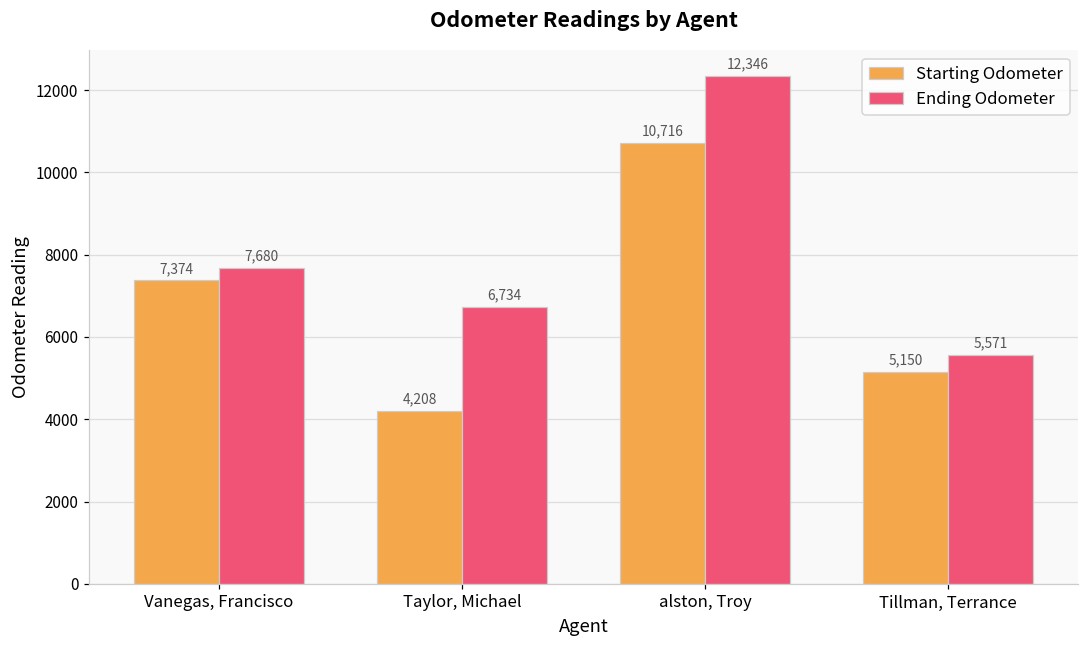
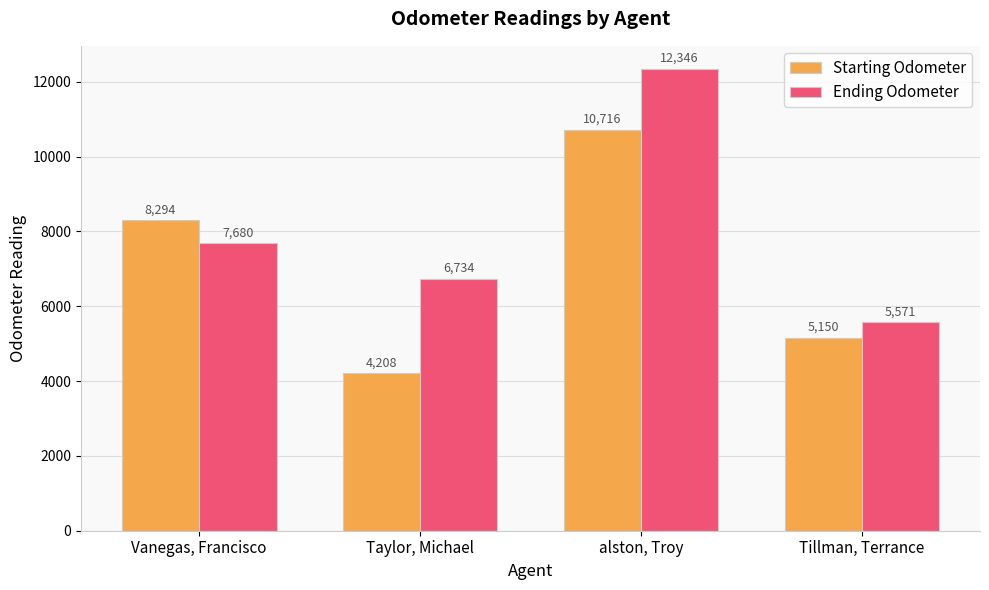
  {
    "Starting Odometer": {
-     "Vanegas, Francisco": "7,374",
+     "Vanegas, Francisco": "8,294",
      "Taylor, Michael": "4,208",
      "alston, Troy": "10,716",
      "Tillman, Terrance": "5,150"
    },
    "Ending Odometer": {
      "Vanegas, Francisco": "7,680",
      "Taylor, Michael": "6,734",
      "alston, Troy": "12,346",
      "Tillman, Terrance": "5,571"
    }
  }
